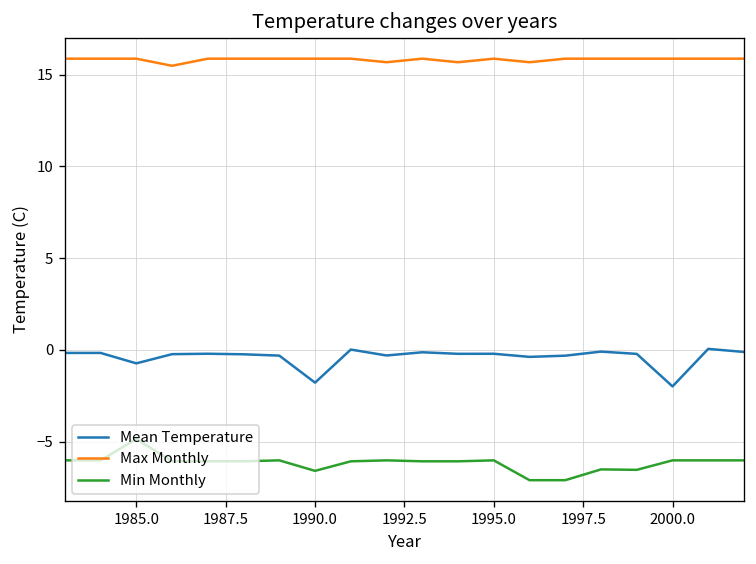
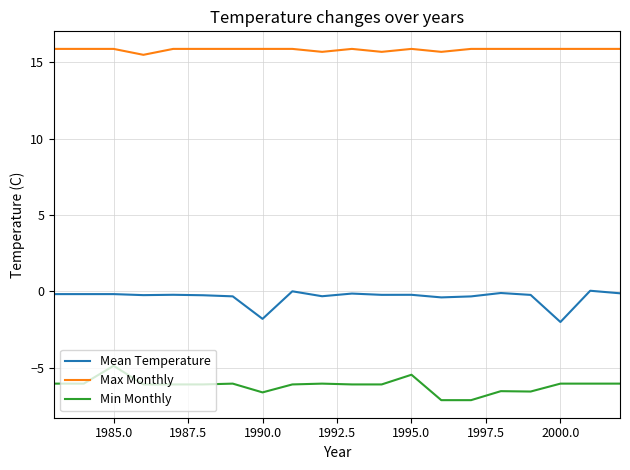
  {
    "Mean Temperature": {
-     "1985.0": -0.7,
+     "1985.0": -0.2,
      "1990.0": -1.8,
      "1995.0": -0.2,
      "2000.0": -2.0
    },
    "Max Monthly": {
      "1985.0": 15.9,
      "1990.0": 15.9,
      "1995.0": 15.9,
      "2000.0": 15.9
    },
    "Min Monthly": {
      "1990.0": -6.6,
-     "1995.0": -6.0,
+     "1995.0": -5.4,
      "2000.0": -6.0
    }
  }
